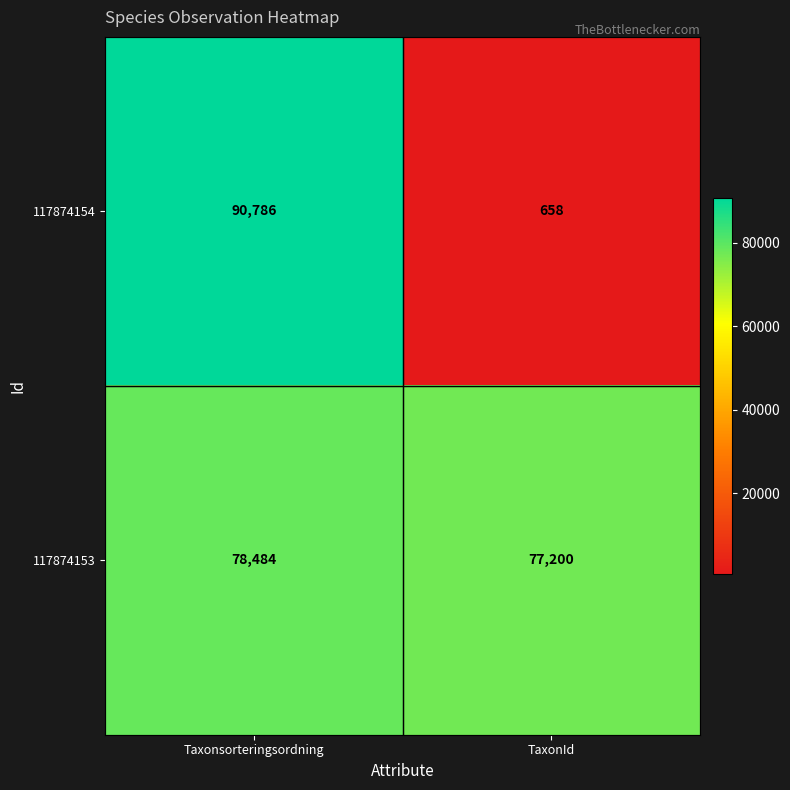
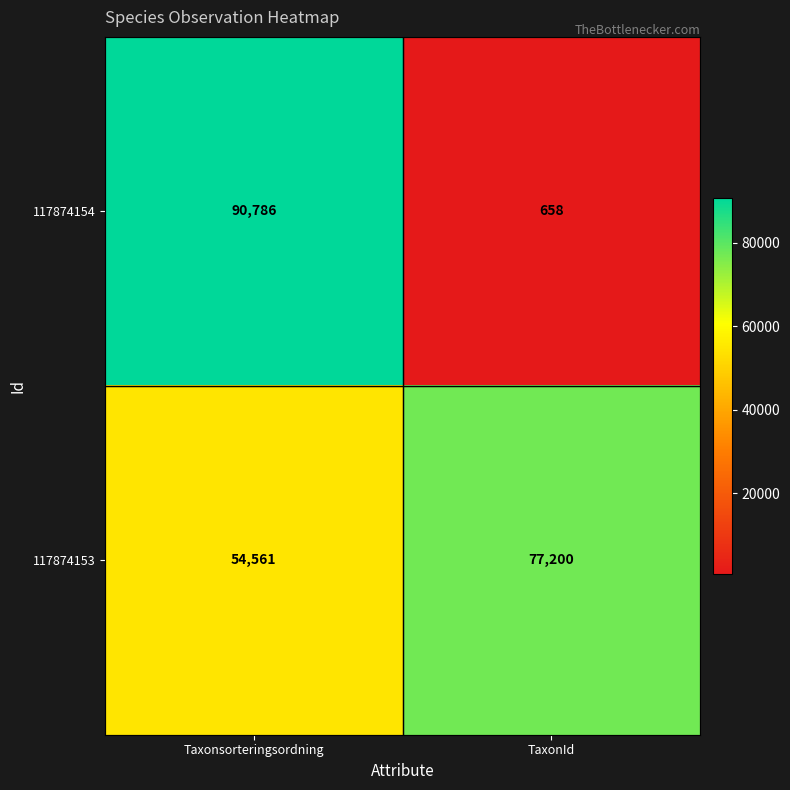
  {
    "117874154": {
      "Taxonsorteringsordning": "90,786",
      "TaxonId": "658"
    },
    "117874153": {
-     "Taxonsorteringsordning": "78,484",
+     "Taxonsorteringsordning": "54,561",
      "TaxonId": "77,200"
    }
  }
